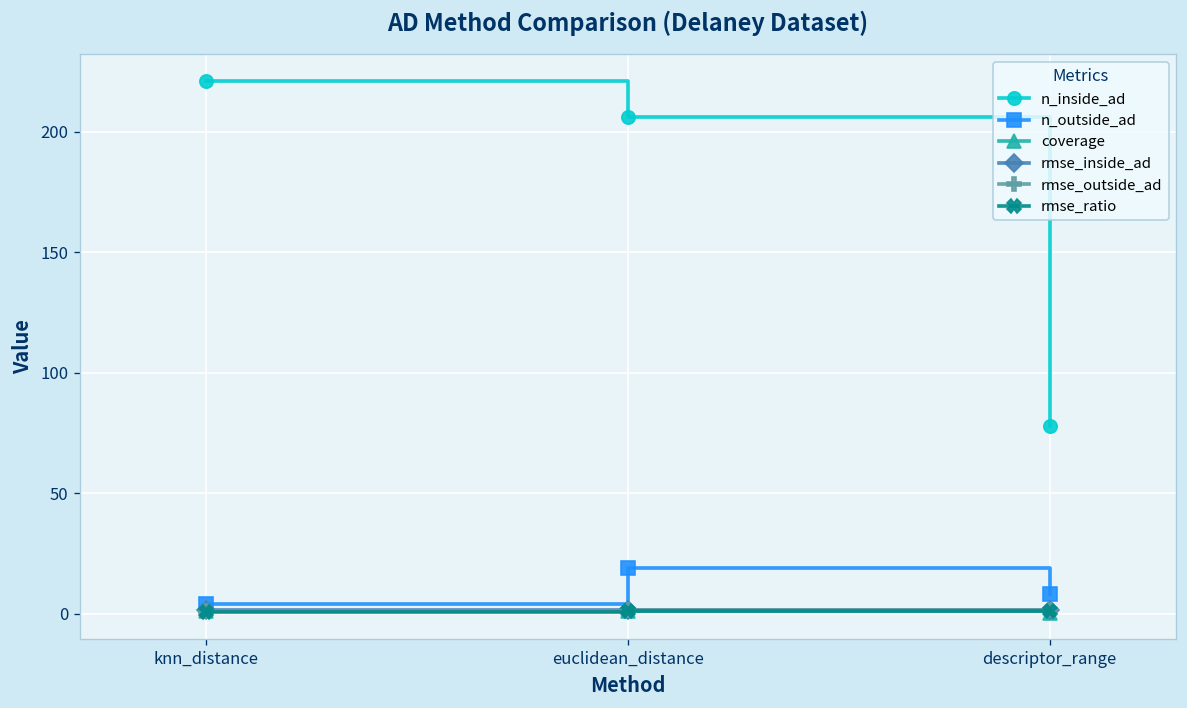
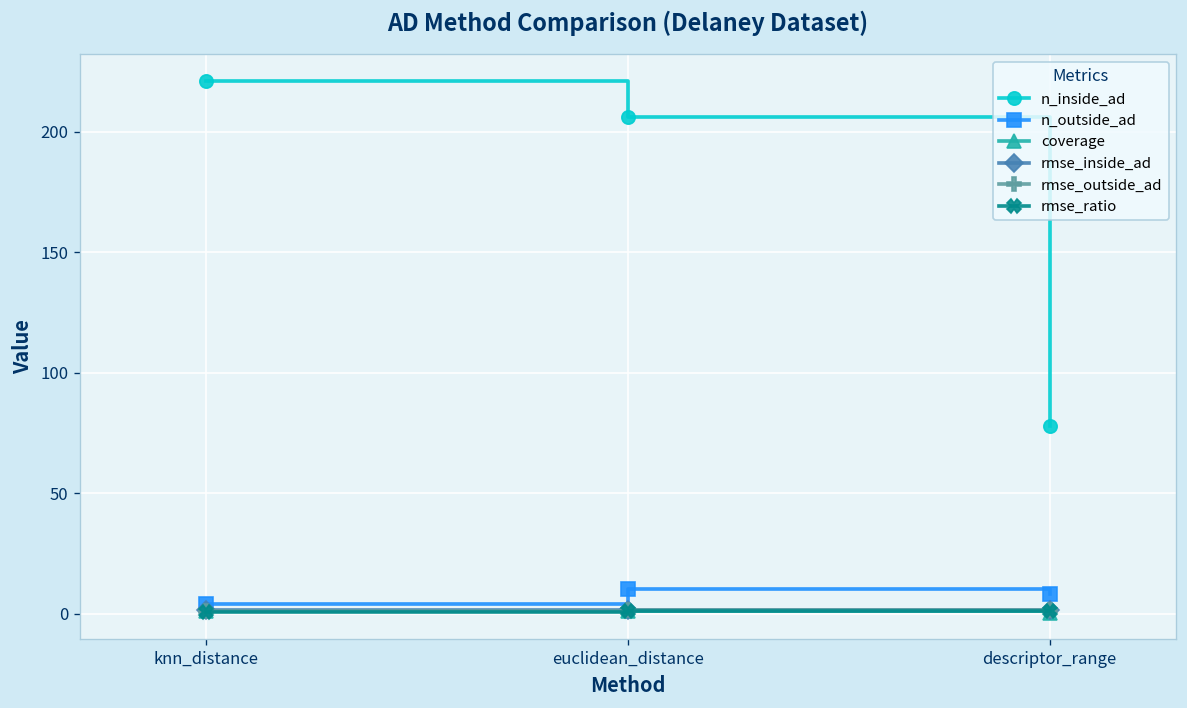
  {
    "n_outside_ad": {
      "knn_distance": 4,
-     "euclidean_distance": 19,
+     "euclidean_distance": 10,
      "descriptor_range": 8
    }
  }
